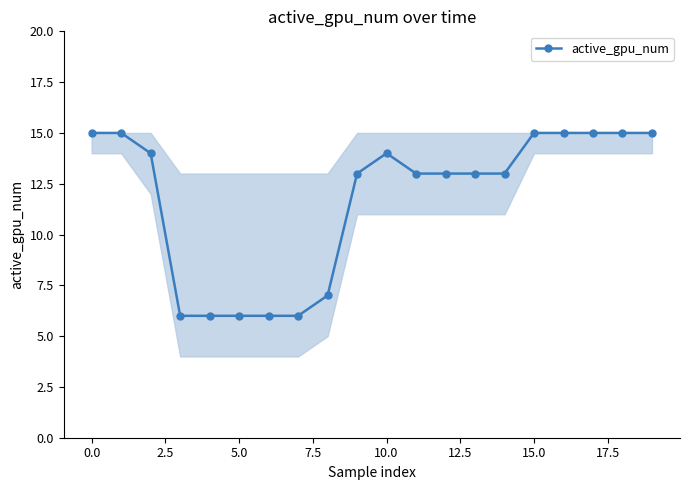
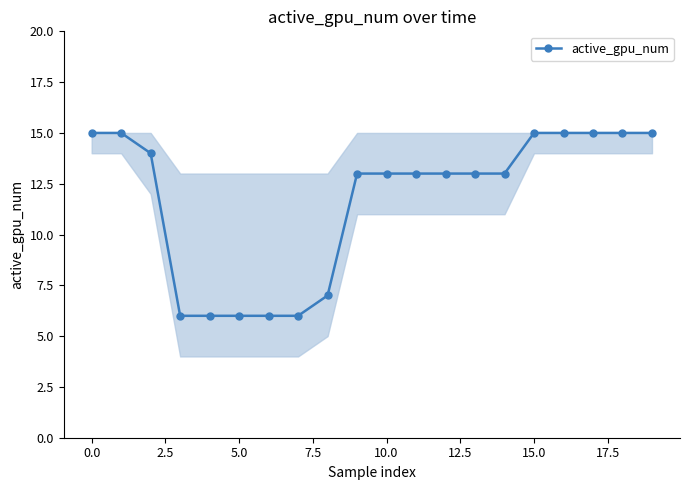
  {
    "active_gpu_num": {
      "5.0": 6,
-     "10.0": 14
+     "10.0": 13
    }
  }
